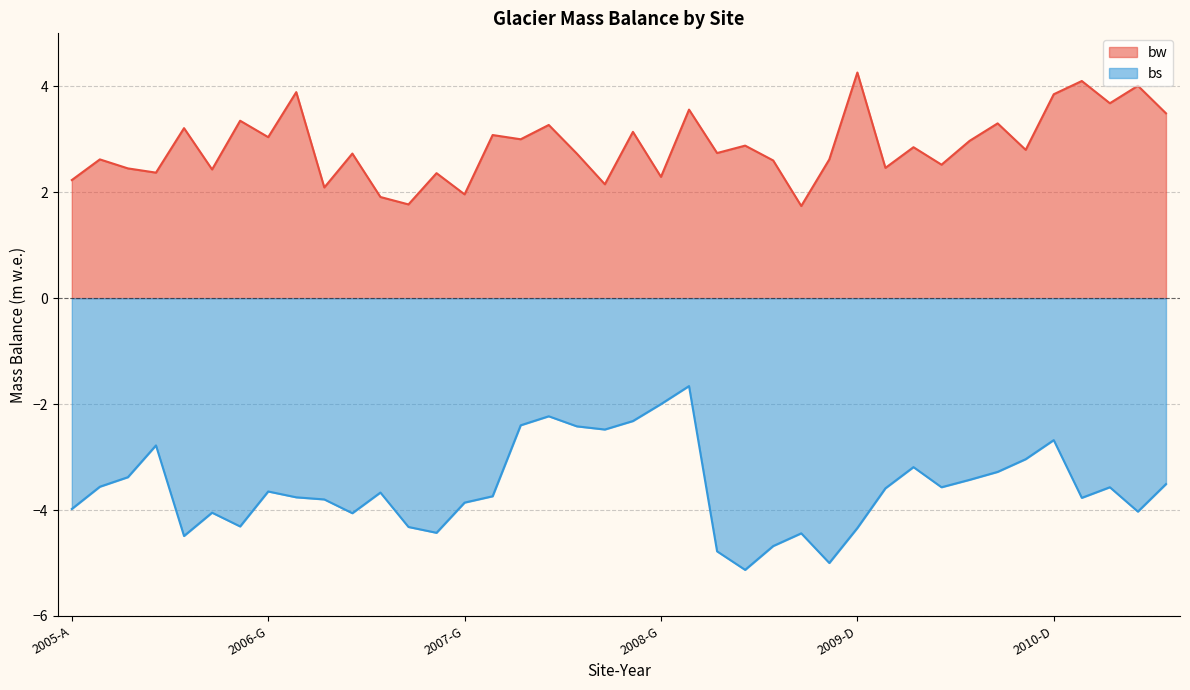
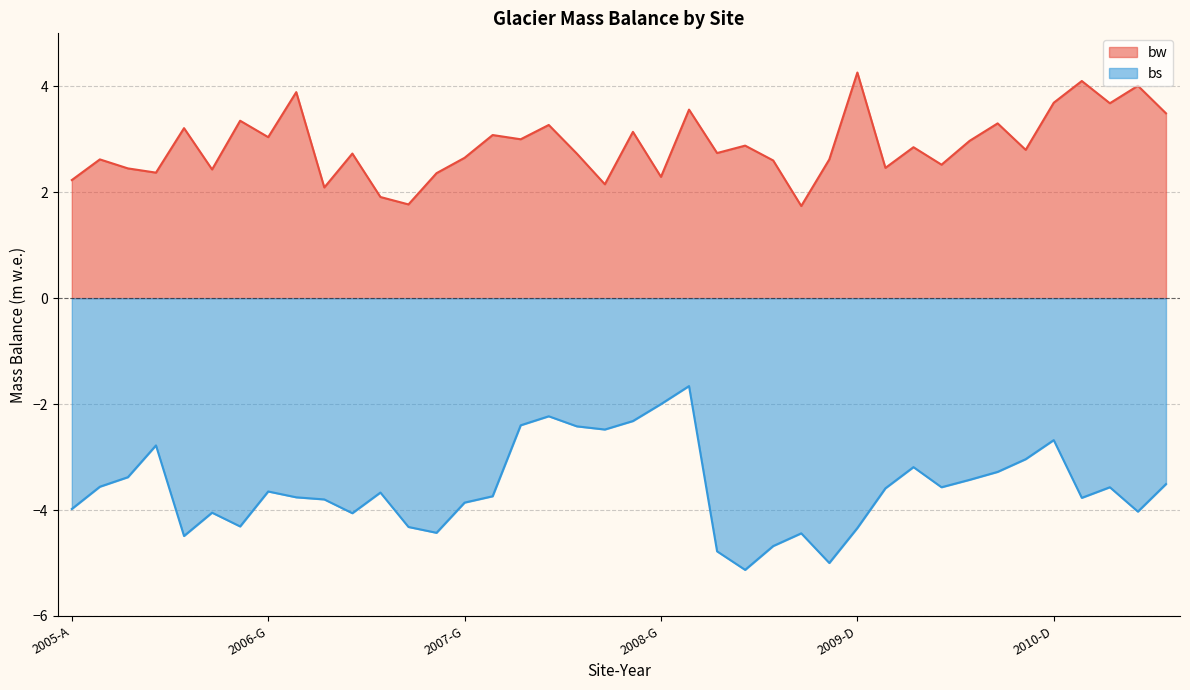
  {
    "bw": {
      "2005-A": 2.2,
      "2006-G": 3.0,
-     "2007-G": 2.0,
+     "2007-G": 2.7,
      "2008-G": 2.3,
      "2009-D": 4.3,
-     "2010-D": 3.9
+     "2010-D": 3.7
    }
  }
